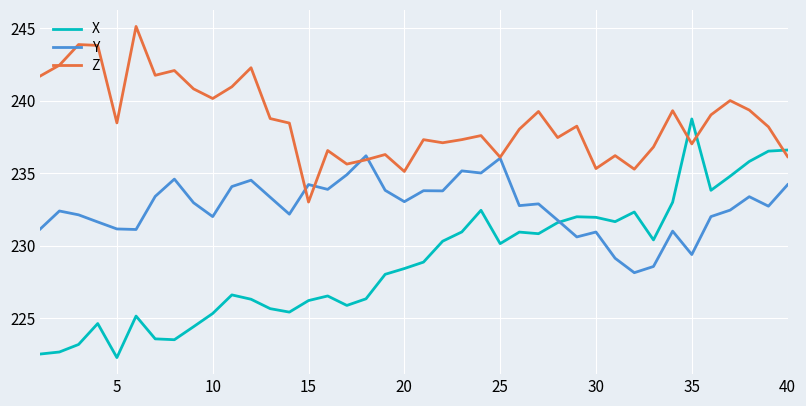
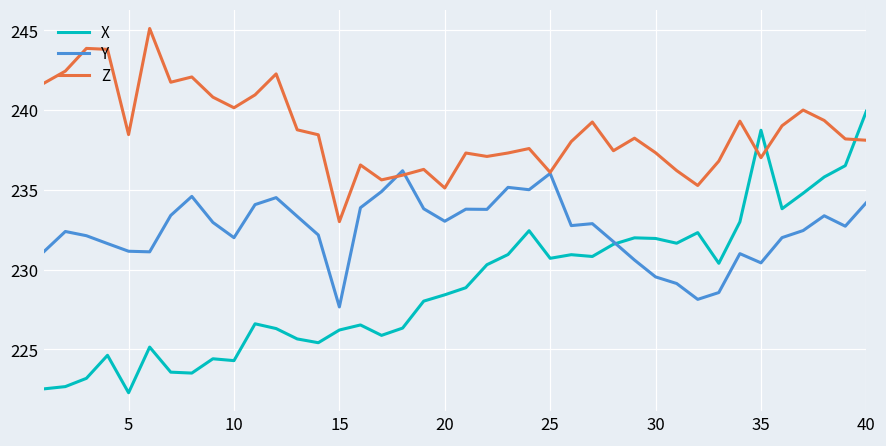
  {
    "X": {
      "5": 222.3,
-     "10": 225.3,
+     "10": 224.3,
      "15": 226.2,
      "20": 228.4,
-     "25": 230.1,
+     "25": 230.7,
      "30": 232.0,
      "35": 238.7,
-     "40": 236.6
+     "40": 239.9
    },
    "Y": {
      "5": 231.1,
      "10": 232.0,
-     "15": 234.2,
+     "15": 227.7,
      "20": 233.0,
-     "30": 230.9,
-     "35": 229.4,
+     "30": 229.5,
+     "35": 230.4,
      "40": 234.2
    },
    "Z": {
      "5": 238.5,
      "10": 240.1,
      "15": 233.0,
      "20": 235.1,
-     "30": 235.3,
+     "30": 237.3,
      "35": 237.0,
-     "40": 236.1
+     "40": 238.1
    }
  }
